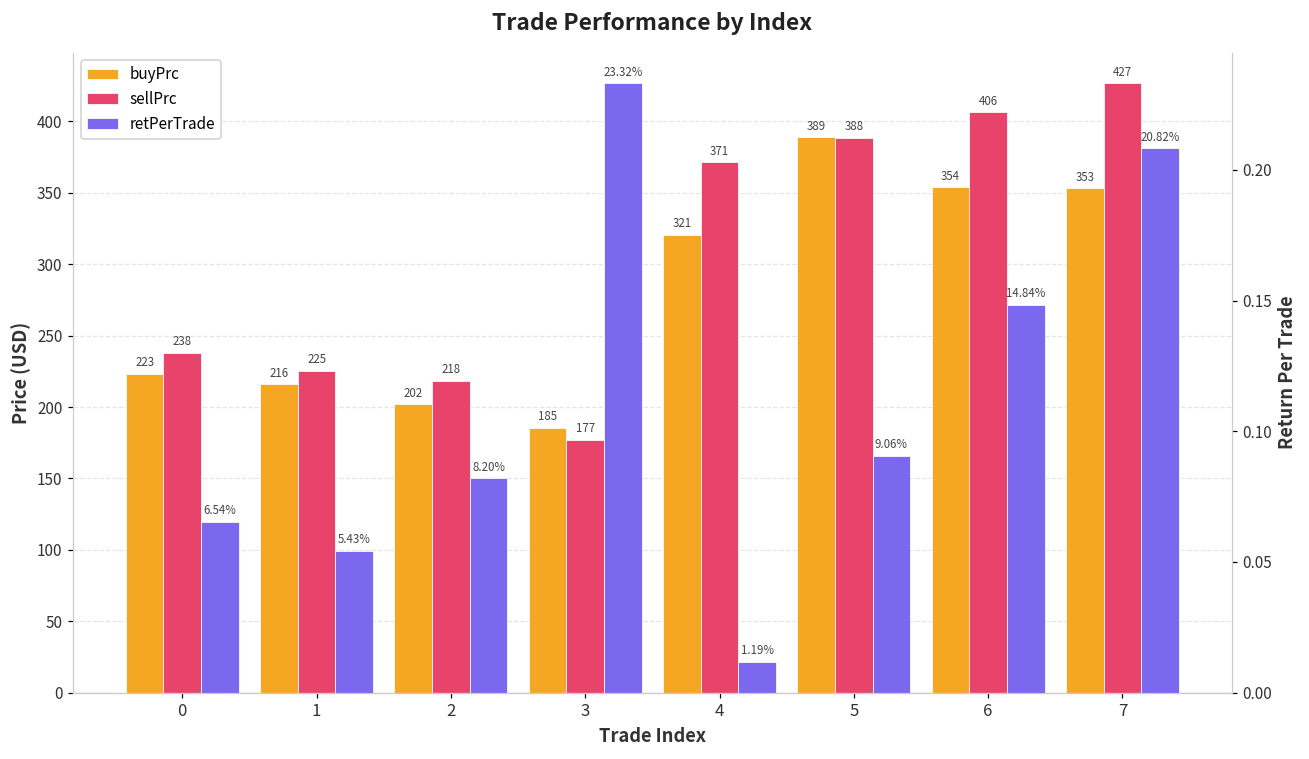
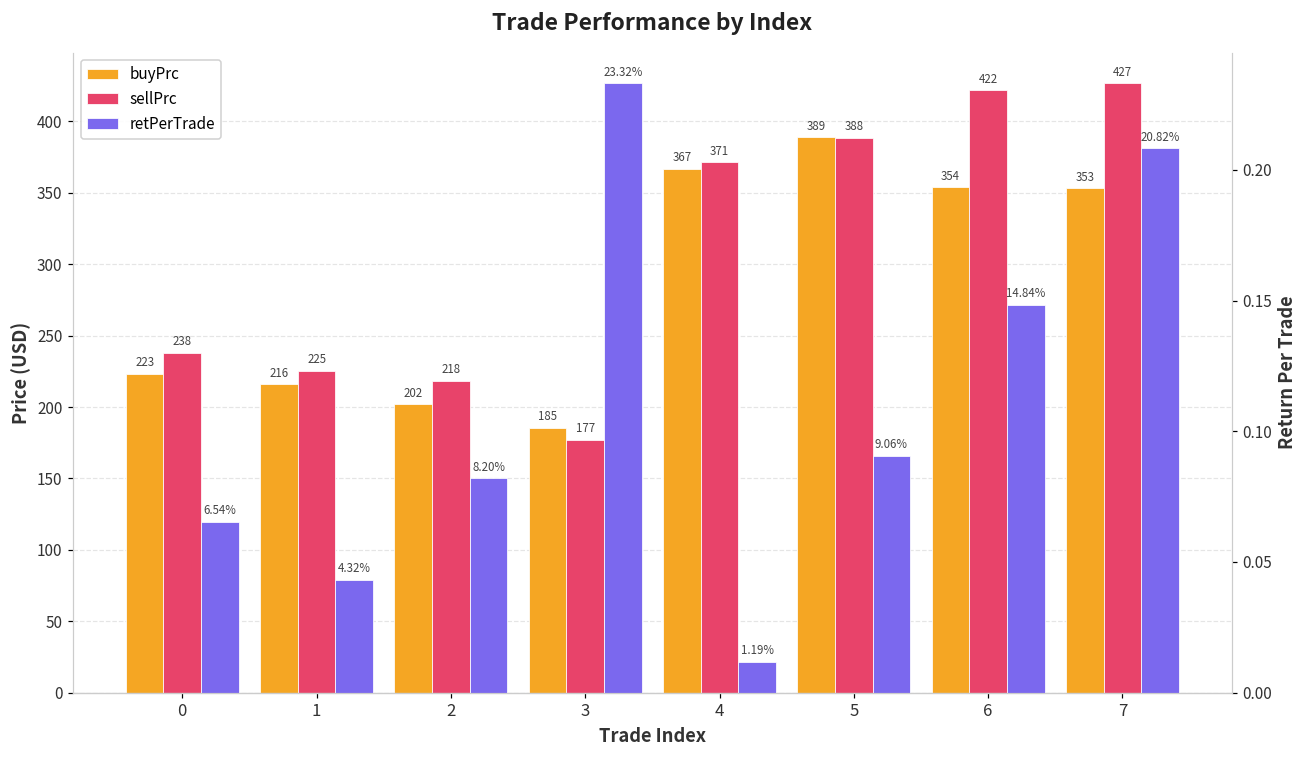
  {
    "buyPrc": {
      "0": "223",
      "1": "216",
      "2": "202",
      "3": "185",
-     "4": "321",
+     "4": "367",
      "5": "389",
      "6": "354",
      "7": "353"
    },
    "sellPrc": {
      "0": "238",
      "1": "225",
      "2": "218",
      "3": "177",
      "4": "371",
      "5": "388",
-     "6": "406",
+     "6": "422",
      "7": "427"
    },
    "retPerTrade": {
      "0": "6.54%",
-     "1": "5.43%",
+     "1": "4.32%",
      "2": "8.20%",
      "3": "23.32%",
      "4": "1.19%",
      "5": "9.06%",
      "6": "14.84%",
      "7": "20.82%"
    }
  }
